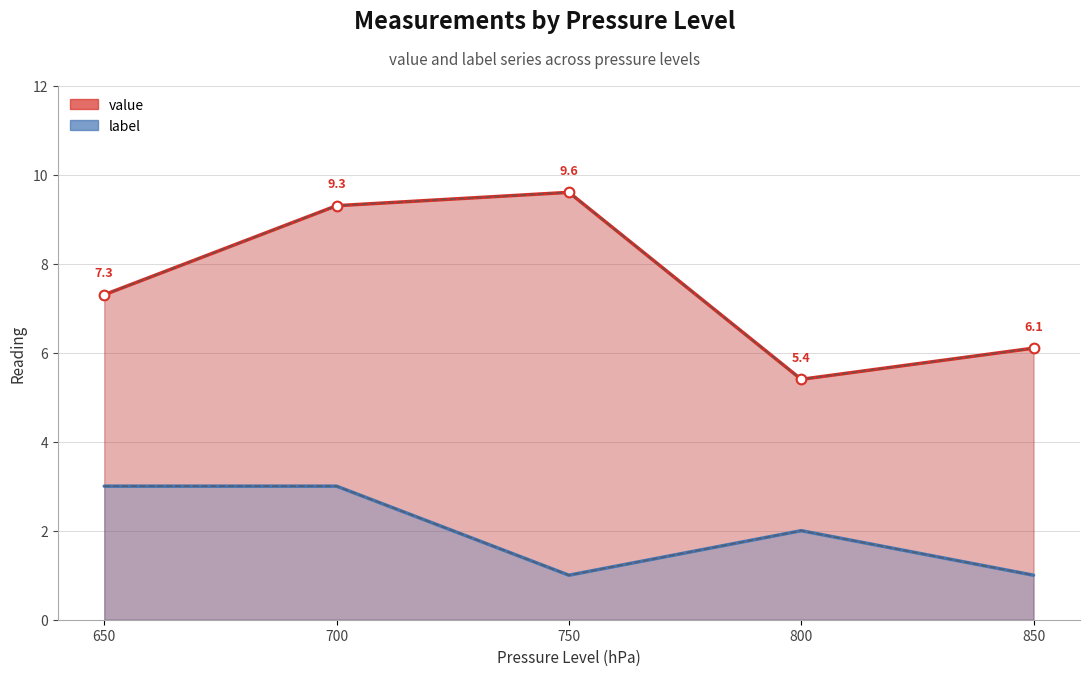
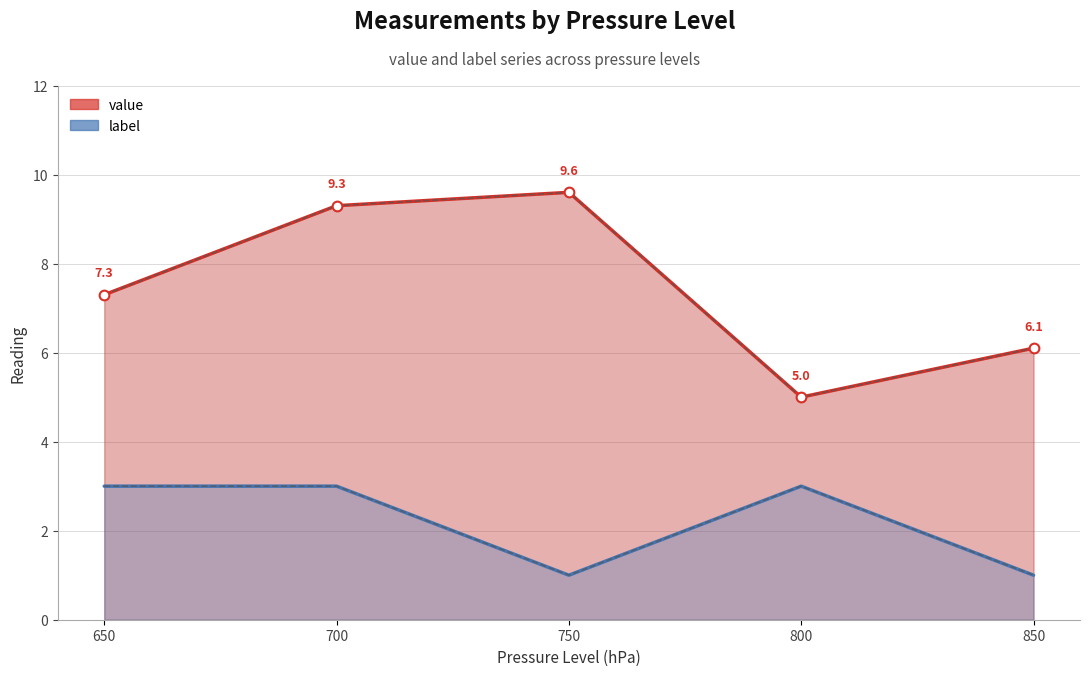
  {
    "value": {
-     "800": 5.4
+     "800": 5.0
    },
    "label": {
      "650": 3,
      "700": 3,
      "750": 1,
-     "800": 2,
+     "800": 3,
      "850": 1
    }
  }
